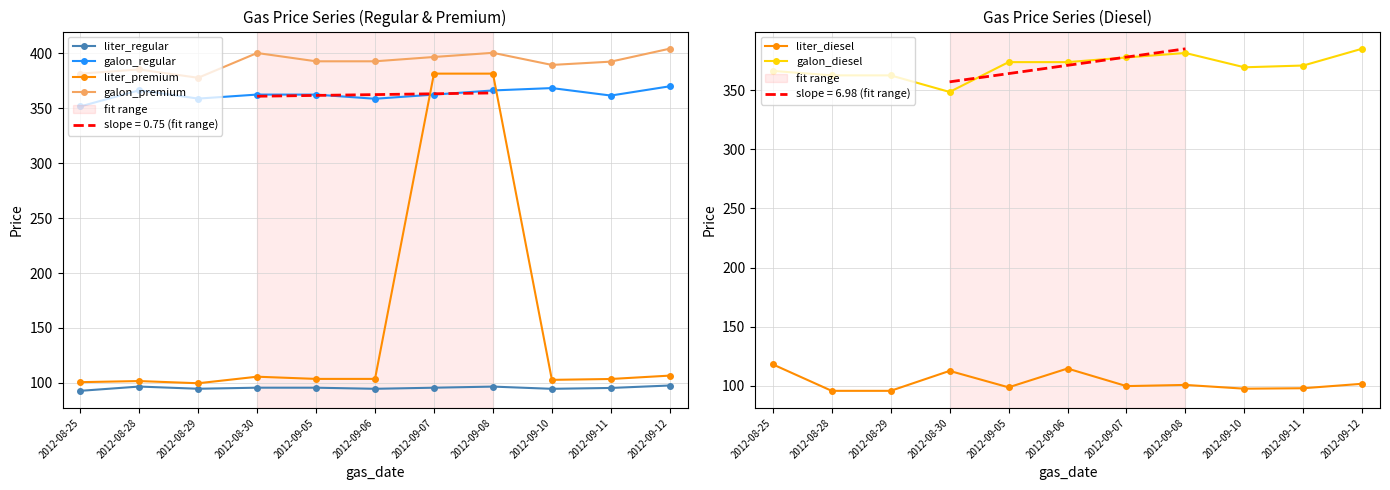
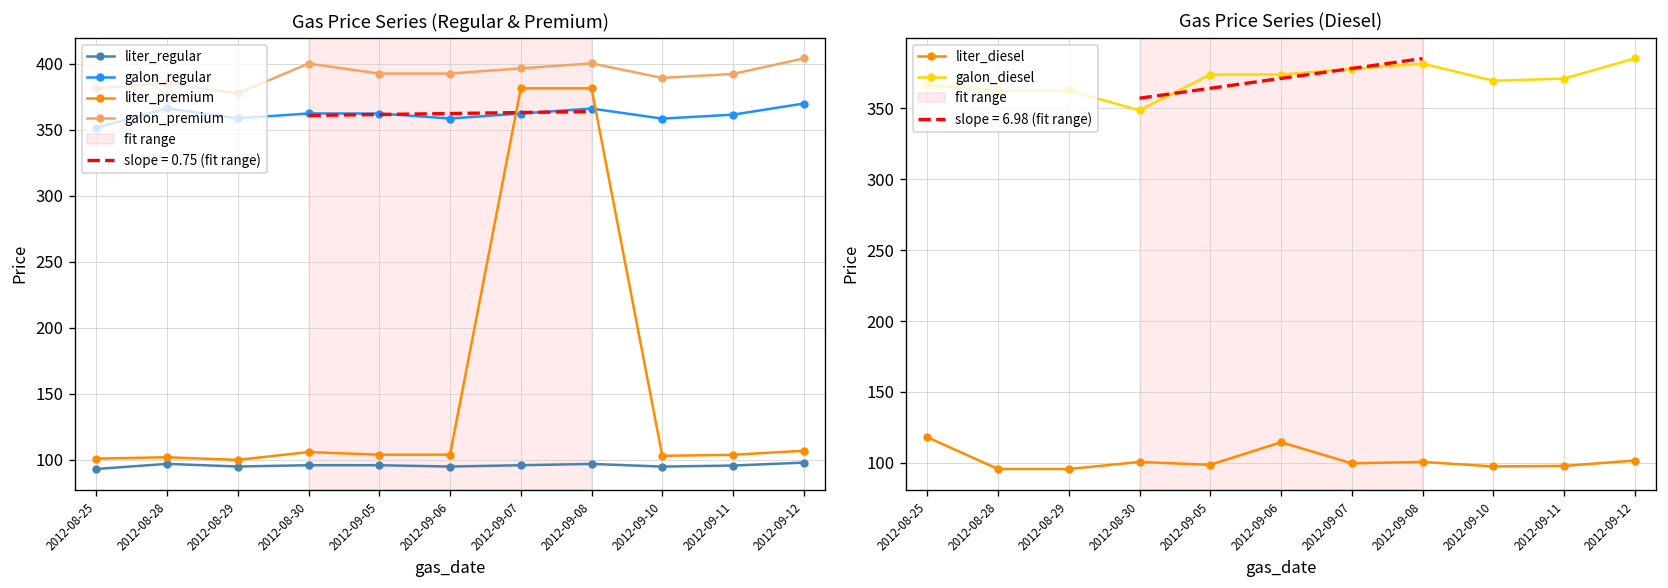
  {
    "Gas Price Series (Regular & Premium)": {
      "liter_regular": {
        "2012-08-25": 93,
        "2012-08-28": 97,
        "2012-08-29": 95,
        "2012-08-30": 96,
        "2012-09-05": 96,
        "2012-09-06": 95,
        "2012-09-07": 96,
        "2012-09-08": 97,
        "2012-09-10": 95,
        "2012-09-11": 95,
        "2012-09-12": 98
      },
      "galon_regular": {
        "2012-09-06": 358,
-       "2012-09-10": 368,
+       "2012-09-10": 358,
        "2012-09-11": 361,
        "2012-09-12": 370
      },
      "liter_premium": {
        "2012-08-25": 101,
        "2012-08-28": 102,
        "2012-08-29": 100,
        "2012-08-30": 106,
        "2012-09-05": 104,
        "2012-09-06": 104,
        "2012-09-07": 381,
        "2012-09-08": 381,
        "2012-09-10": 103,
        "2012-09-11": 104,
        "2012-09-12": 107
      },
      "galon_premium": {
        "2012-08-30": 400,
        "2012-09-05": 393,
        "2012-09-06": 393,
        "2012-09-07": 396,
        "2012-09-08": 400,
        "2012-09-10": 389,
        "2012-09-11": 392,
        "2012-09-12": 404
      },
      "slope = 0.75 (fit range)": {
        "2012-09-06": 362
      }
    },
    "Gas Price Series (Diesel)": {
      "liter_diesel": {
        "2012-08-25": 118,
        "2012-08-28": 96,
        "2012-08-29": 96,
-       "2012-08-30": 113,
+       "2012-08-30": 101,
        "2012-09-05": 99,
        "2012-09-06": 115,
        "2012-09-07": 100,
        "2012-09-08": 101,
        "2012-09-10": 98,
        "2012-09-11": 98,
        "2012-09-12": 102
      },
      "galon_diesel": {
        "2012-08-30": 348,
        "2012-09-05": 374,
        "2012-09-06": 374,
        "2012-09-08": 381,
        "2012-09-10": 369,
        "2012-09-11": 371,
        "2012-09-12": 385
      },
      "slope = 6.98 (fit range)": {
        "2012-08-30": 357,
        "2012-09-05": 364,
        "2012-09-06": 371,
        "2012-09-08": 385
      }
    }
  }
